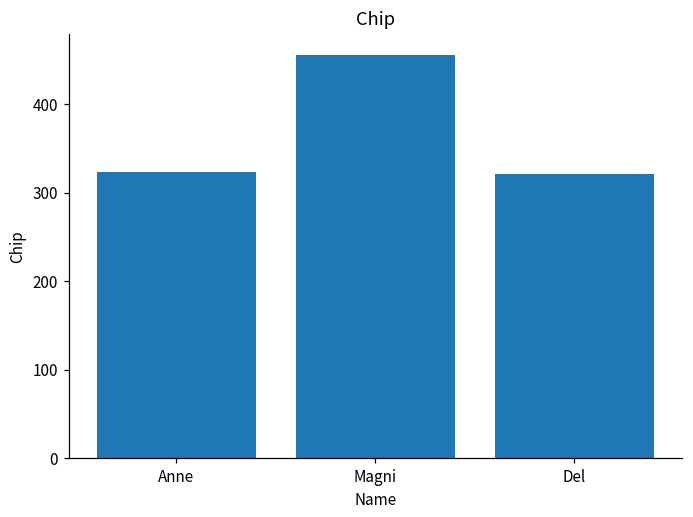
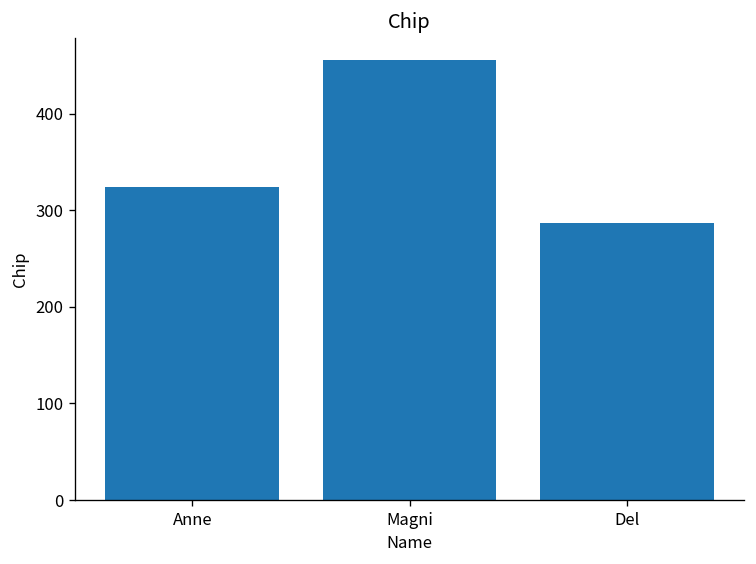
  {
    "Anne": 320,
    "Magni": 460,
-   "Del": 320
+   "Del": 290
  }
